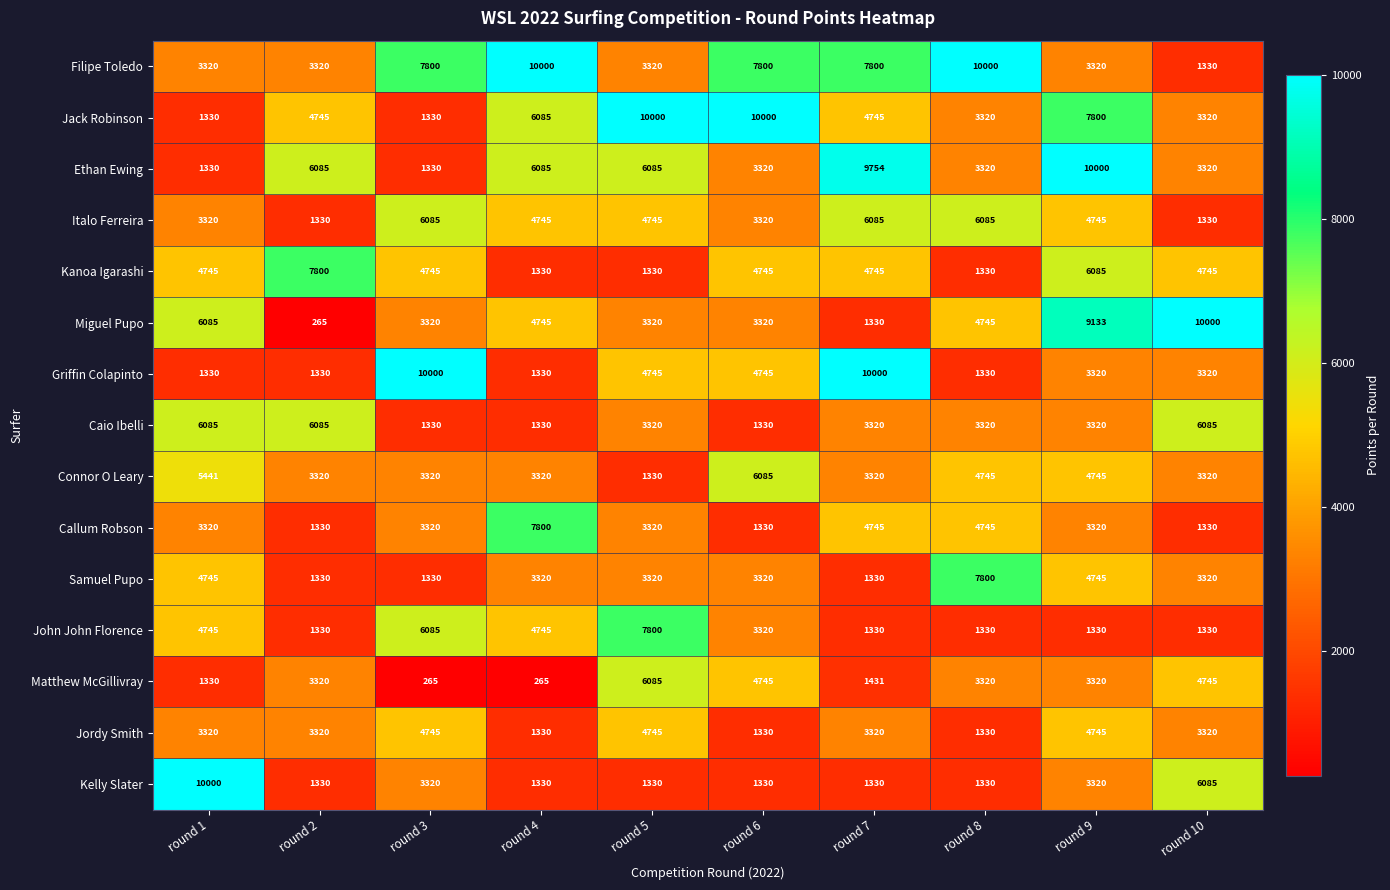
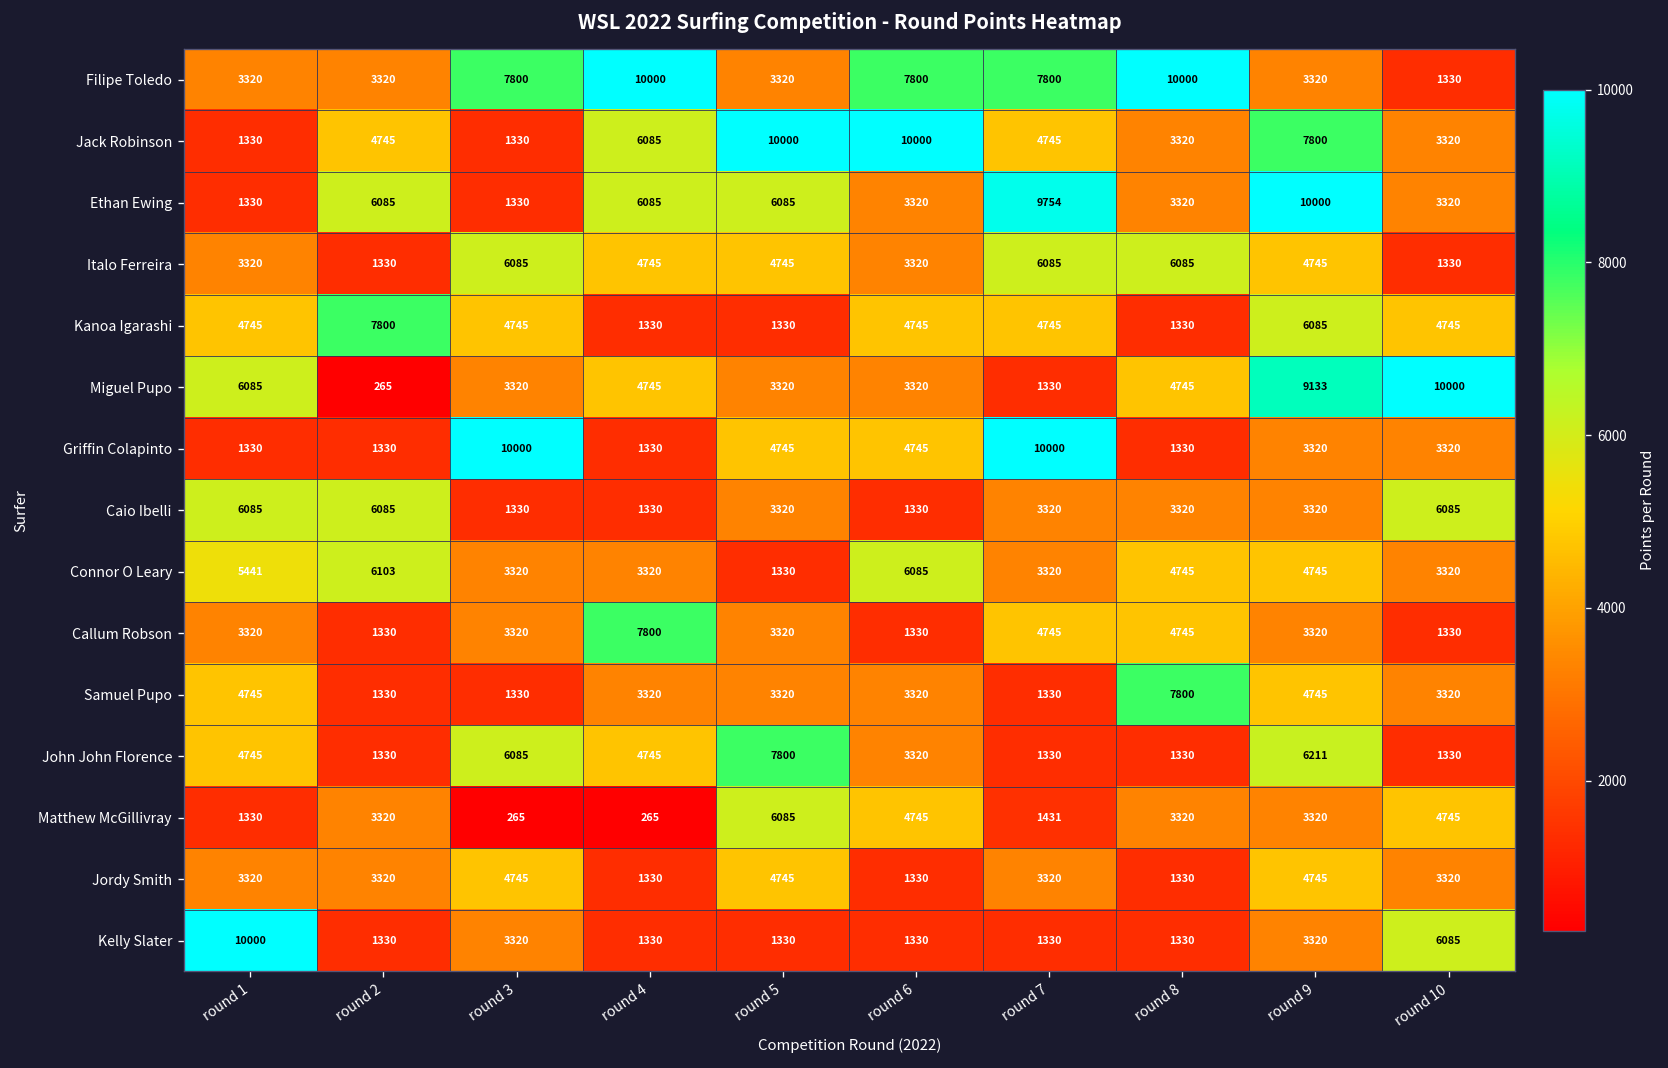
  {
    "Filipe Toledo": {
      "round 1": 3320,
      "round 2": 3320,
      "round 3": 7800,
      "round 4": 10000,
      "round 5": 3320,
      "round 6": 7800,
      "round 7": 7800,
      "round 8": 10000,
      "round 9": 3320,
      "round 10": 1330
    },
    "Jack Robinson": {
      "round 1": 1330,
      "round 2": 4745,
      "round 3": 1330,
      "round 4": 6085,
      "round 5": 10000,
      "round 6": 10000,
      "round 7": 4745,
      "round 8": 3320,
      "round 9": 7800,
      "round 10": 3320
    },
    "Ethan Ewing": {
      "round 1": 1330,
      "round 2": 6085,
      "round 3": 1330,
      "round 4": 6085,
      "round 5": 6085,
      "round 6": 3320,
      "round 7": 9754,
      "round 8": 3320,
      "round 9": 10000,
      "round 10": 3320
    },
    "Italo Ferreira": {
      "round 1": 3320,
      "round 2": 1330,
      "round 3": 6085,
      "round 4": 4745,
      "round 5": 4745,
      "round 6": 3320,
      "round 7": 6085,
      "round 8": 6085,
      "round 9": 4745,
      "round 10": 1330
    },
    "Kanoa Igarashi": {
      "round 1": 4745,
      "round 2": 7800,
      "round 3": 4745,
      "round 4": 1330,
      "round 5": 1330,
      "round 6": 4745,
      "round 7": 4745,
      "round 8": 1330,
      "round 9": 6085,
      "round 10": 4745
    },
    "Miguel Pupo": {
      "round 1": 6085,
      "round 2": 265,
      "round 3": 3320,
      "round 4": 4745,
      "round 5": 3320,
      "round 6": 3320,
      "round 7": 1330,
      "round 8": 4745,
      "round 9": 9133,
      "round 10": 10000
    },
    "Griffin Colapinto": {
      "round 1": 1330,
      "round 2": 1330,
      "round 3": 10000,
      "round 4": 1330,
      "round 5": 4745,
      "round 6": 4745,
      "round 7": 10000,
      "round 8": 1330,
      "round 9": 3320,
      "round 10": 3320
    },
    "Caio Ibelli": {
      "round 1": 6085,
      "round 2": 6085,
      "round 3": 1330,
      "round 4": 1330,
      "round 5": 3320,
      "round 6": 1330,
      "round 7": 3320,
      "round 8": 3320,
      "round 9": 3320,
      "round 10": 6085
    },
    "Connor O Leary": {
      "round 1": 5441,
-     "round 2": 3320,
+     "round 2": 6103,
      "round 3": 3320,
      "round 4": 3320,
      "round 5": 1330,
      "round 6": 6085,
      "round 7": 3320,
      "round 8": 4745,
      "round 9": 4745,
      "round 10": 3320
    },
    "Callum Robson": {
      "round 1": 3320,
      "round 2": 1330,
      "round 3": 3320,
      "round 4": 7800,
      "round 5": 3320,
      "round 6": 1330,
      "round 7": 4745,
      "round 8": 4745,
      "round 9": 3320,
      "round 10": 1330
    },
    "Samuel Pupo": {
      "round 1": 4745,
      "round 2": 1330,
      "round 3": 1330,
      "round 4": 3320,
      "round 5": 3320,
      "round 6": 3320,
      "round 7": 1330,
      "round 8": 7800,
      "round 9": 4745,
      "round 10": 3320
    },
    "John John Florence": {
      "round 1": 4745,
      "round 2": 1330,
      "round 3": 6085,
      "round 4": 4745,
      "round 5": 7800,
      "round 6": 3320,
      "round 7": 1330,
      "round 8": 1330,
-     "round 9": 1330,
+     "round 9": 6211,
      "round 10": 1330
    },
    "Matthew McGillivray": {
      "round 1": 1330,
      "round 2": 3320,
      "round 3": 265,
      "round 4": 265,
      "round 5": 6085,
      "round 6": 4745,
      "round 7": 1431,
      "round 8": 3320,
      "round 9": 3320,
      "round 10": 4745
    },
    "Jordy Smith": {
      "round 1": 3320,
      "round 2": 3320,
      "round 3": 4745,
      "round 4": 1330,
      "round 5": 4745,
      "round 6": 1330,
      "round 7": 3320,
      "round 8": 1330,
      "round 9": 4745,
      "round 10": 3320
    },
    "Kelly Slater": {
      "round 1": 10000,
      "round 2": 1330,
      "round 3": 3320,
      "round 4": 1330,
      "round 5": 1330,
      "round 6": 1330,
      "round 7": 1330,
      "round 8": 1330,
      "round 9": 3320,
      "round 10": 6085
    }
  }
